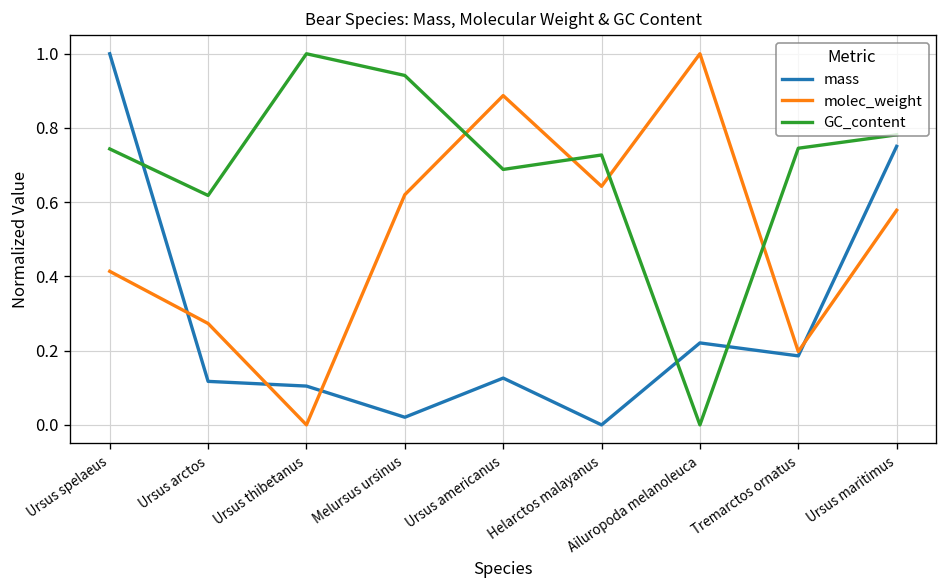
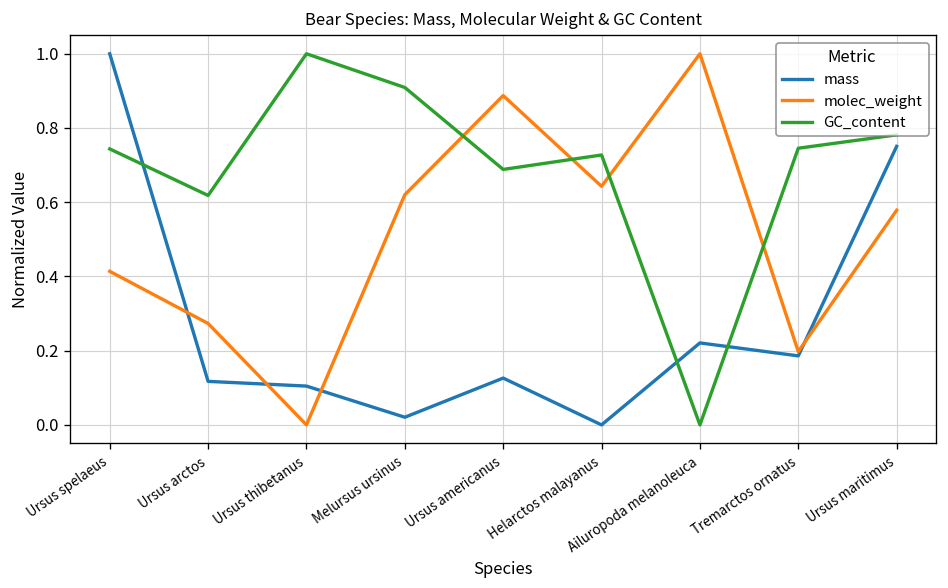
  {
    "mass": {
      "Ursus spelaeus": 1.00,
      "Ursus arctos": 0.12,
      "Ursus thibetanus": 0.10,
      "Melursus ursinus": 0.02,
      "Ursus americanus": 0.13,
      "Helarctos malayanus": 0.00,
      "Ailuropoda melanoleuca": 0.22,
      "Tremarctos ornatus": 0.19,
      "Ursus maritimus": 0.75
    },
    "molec_weight": {
      "Ursus spelaeus": 0.41,
      "Ursus arctos": 0.27,
      "Ursus thibetanus": 0.00,
      "Melursus ursinus": 0.62,
      "Ursus americanus": 0.89,
      "Helarctos malayanus": 0.64,
      "Ailuropoda melanoleuca": 1.00,
      "Tremarctos ornatus": 0.20,
      "Ursus maritimus": 0.58
    },
    "GC_content": {
      "Ursus spelaeus": 0.74,
      "Ursus arctos": 0.62,
      "Ursus thibetanus": 1.00,
-     "Melursus ursinus": 0.94,
+     "Melursus ursinus": 0.91,
      "Ursus americanus": 0.69,
      "Helarctos malayanus": 0.73,
      "Ailuropoda melanoleuca": 0.00,
      "Tremarctos ornatus": 0.75
    }
  }
